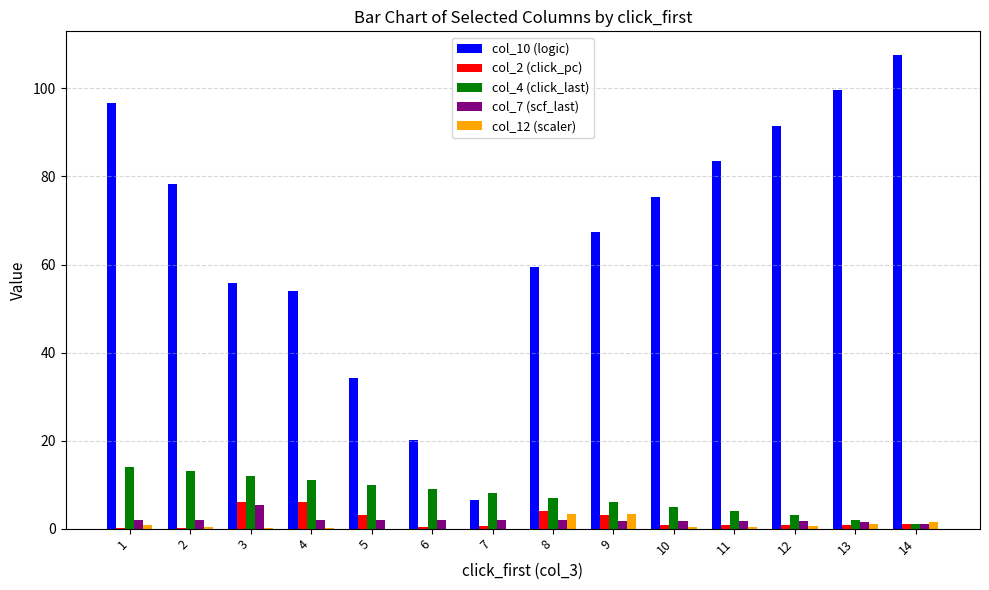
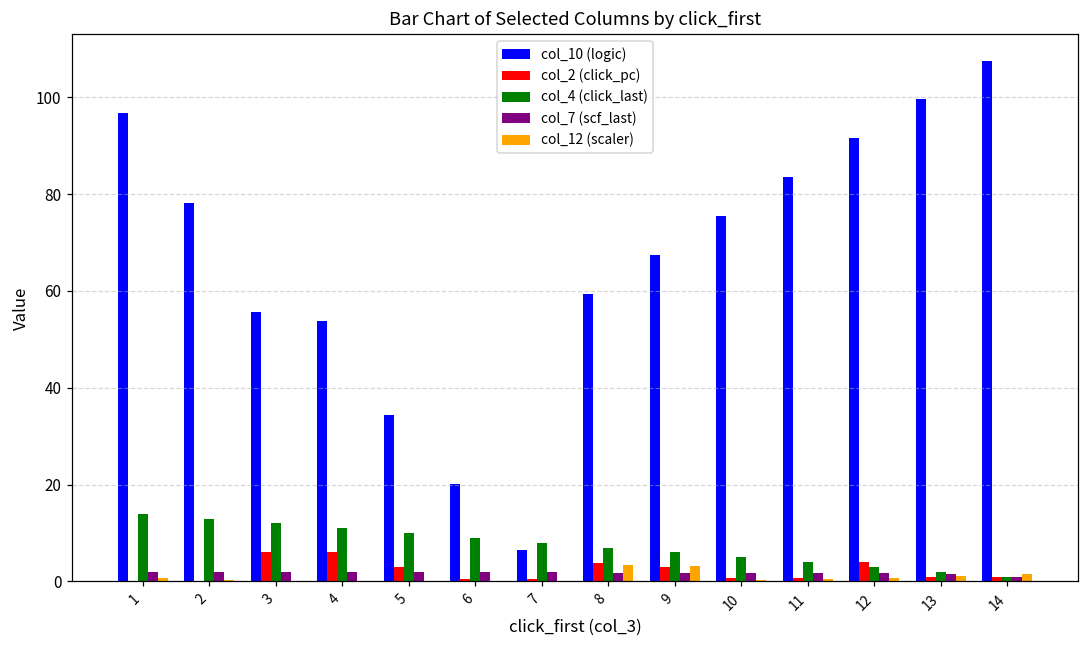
  {
    "col_10 (logic)": {
      "1": 97,
      "2": 78,
      "3": 56,
      "4": 54,
      "5": 34,
      "6": 20,
      "7": 7,
      "8": 59,
      "9": 67,
      "10": 75,
      "11": 83,
      "12": 92,
      "13": 100,
      "14": 108
    },
    "col_2 (click_pc)": {
      "3": 6,
      "4": 6,
      "5": 3,
      "8": 4,
      "9": 3,
      "10": 1,
      "11": 1,
-     "12": 1,
+     "12": 4,
      "13": 1,
      "14": 1
    },
    "col_4 (click_last)": {
      "1": 14,
      "2": 13,
      "3": 12,
      "4": 11,
      "5": 10,
      "6": 9,
      "7": 8,
      "8": 7,
      "9": 6,
      "10": 5,
      "11": 4,
      "12": 3,
      "13": 2,
      "14": 1
    },
    "col_7 (scf_last)": {
      "1": 2,
      "2": 2,
-     "3": 5,
+     "3": 2,
      "4": 2,
      "5": 2,
      "6": 2,
      "7": 2,
      "8": 2,
      "9": 2,
      "10": 2,
      "11": 2,
      "12": 2,
      "13": 2,
      "14": 1
    },
    "col_12 (scaler)": {
      "1": 1,
      "8": 3,
      "9": 3,
      "12": 1,
      "13": 1,
      "14": 2
    }
  }
